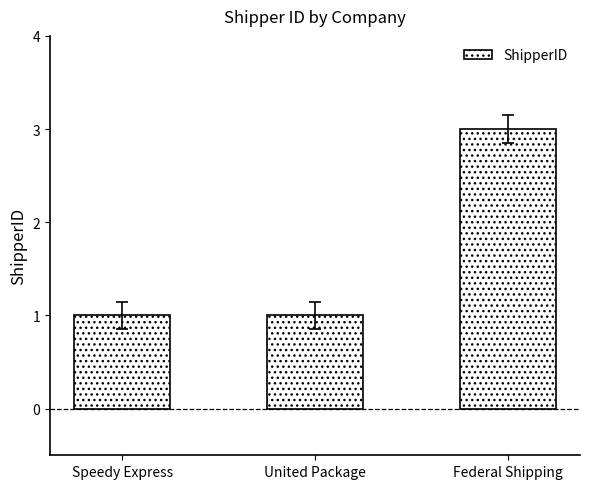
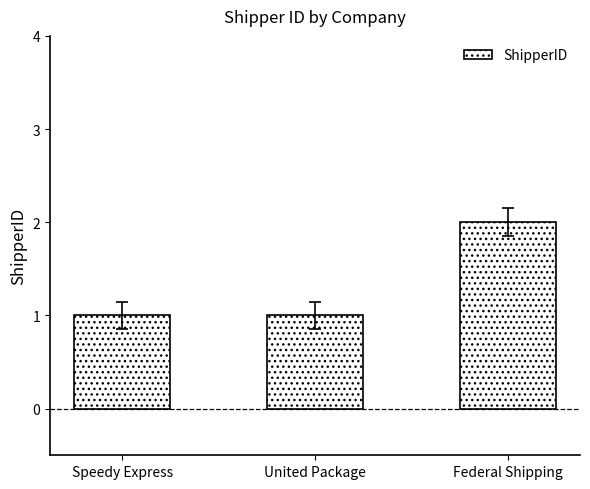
  {
    "ShipperID": {
      "Speedy Express": 1,
      "United Package": 1,
-     "Federal Shipping": 3
+     "Federal Shipping": 2
    }
  }
